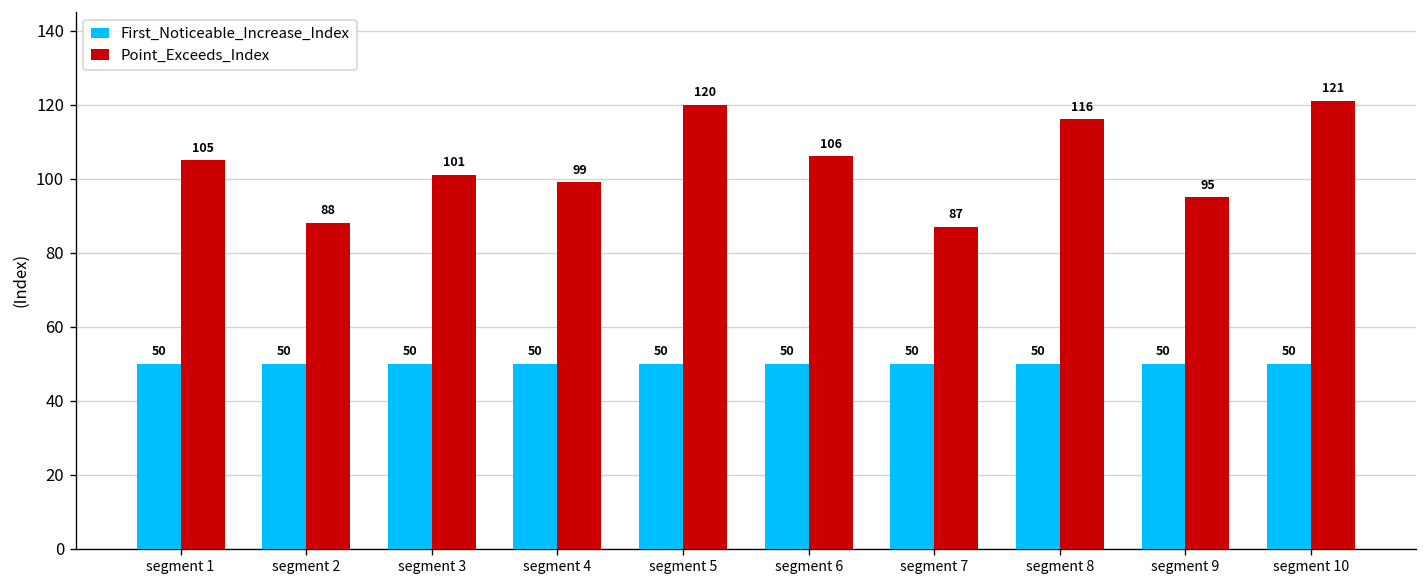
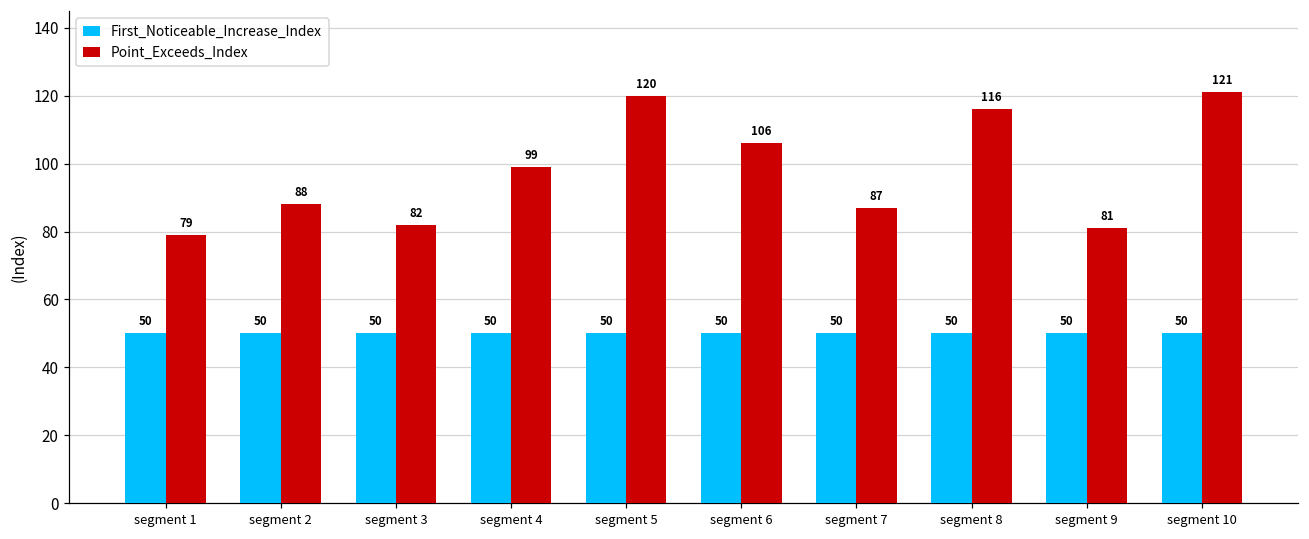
  {
    "First_Noticeable_Increase_Index": {
      "segment 1": 50,
      "segment 2": 50,
      "segment 3": 50,
      "segment 4": 50,
      "segment 5": 50,
      "segment 6": 50,
      "segment 7": 50,
      "segment 8": 50,
      "segment 9": 50,
      "segment 10": 50
    },
    "Point_Exceeds_Index": {
-     "segment 1": 105,
+     "segment 1": 79,
      "segment 2": 88,
-     "segment 3": 101,
+     "segment 3": 82,
      "segment 4": 99,
      "segment 5": 120,
      "segment 6": 106,
      "segment 7": 87,
      "segment 8": 116,
-     "segment 9": 95,
+     "segment 9": 81,
      "segment 10": 121
    }
  }
